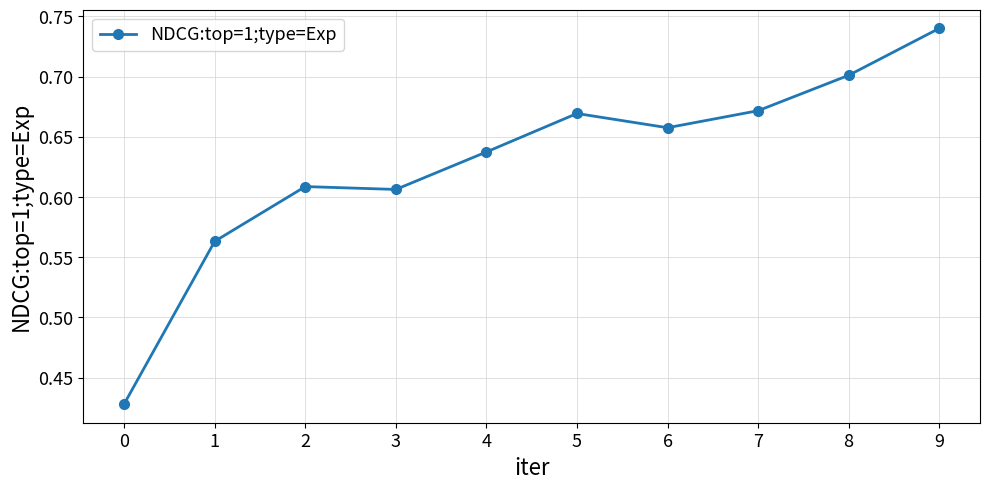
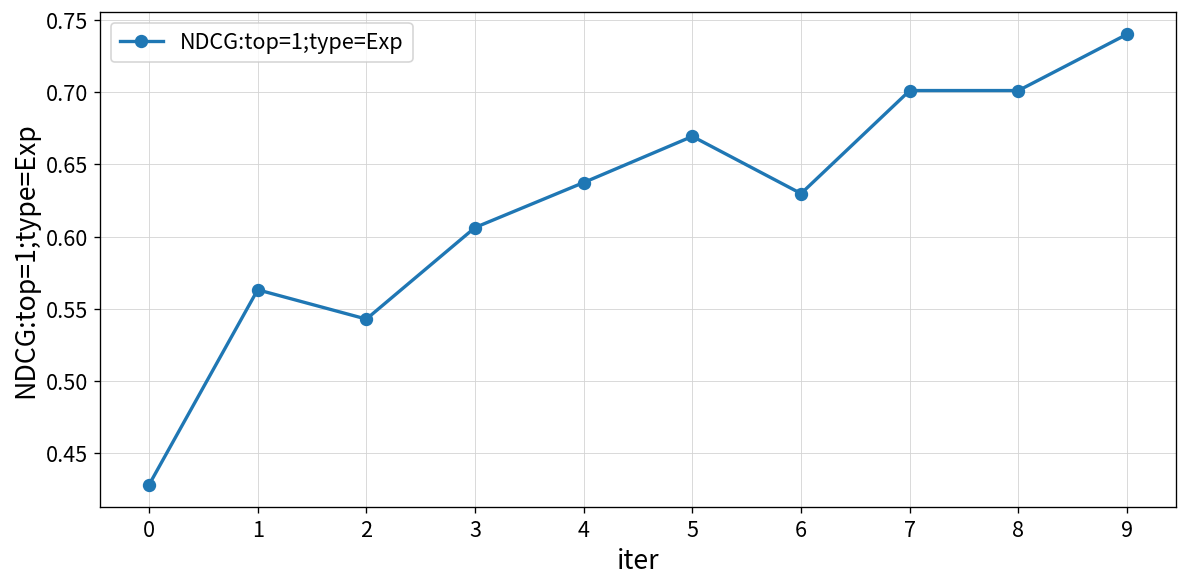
  {
    "0": 0.428,
    "1": 0.563,
-   "2": 0.609,
+   "2": 0.543,
    "3": 0.606,
    "4": 0.637,
    "5": 0.669,
-   "6": 0.658,
-   "7": 0.672,
+   "6": 0.630,
+   "7": 0.701,
    "8": 0.701,
    "9": 0.740
  }
